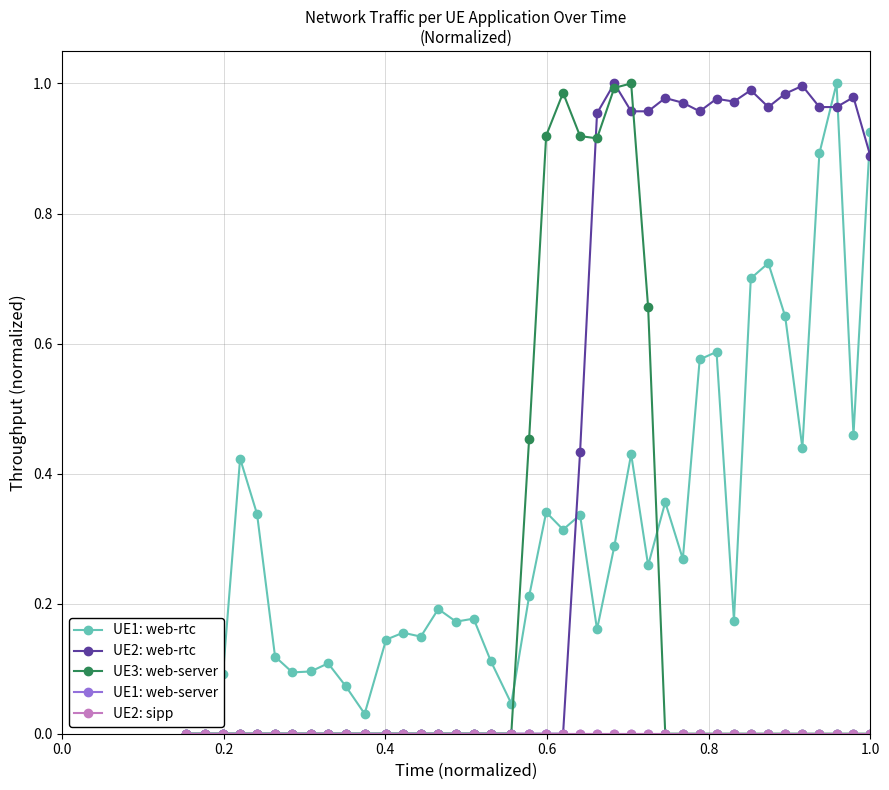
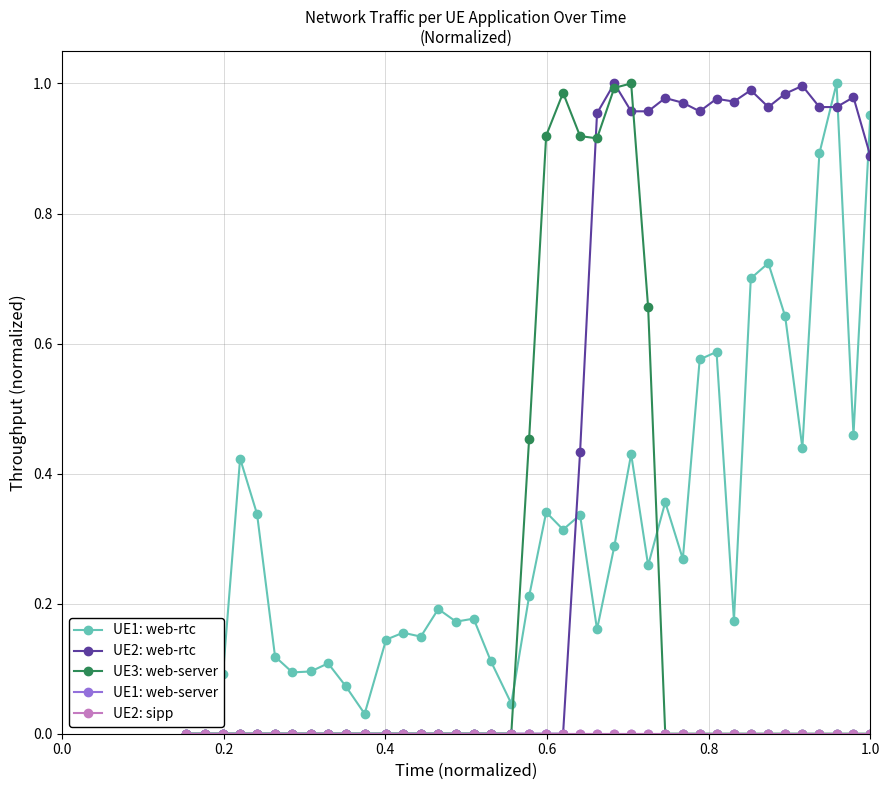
  {
    "UE1: web-rtc": {
-     "1.0": 0.93
+     "1.0": 0.95
    },
    "UE2: web-rtc": {
      "1.0": 0.89
    }
  }
